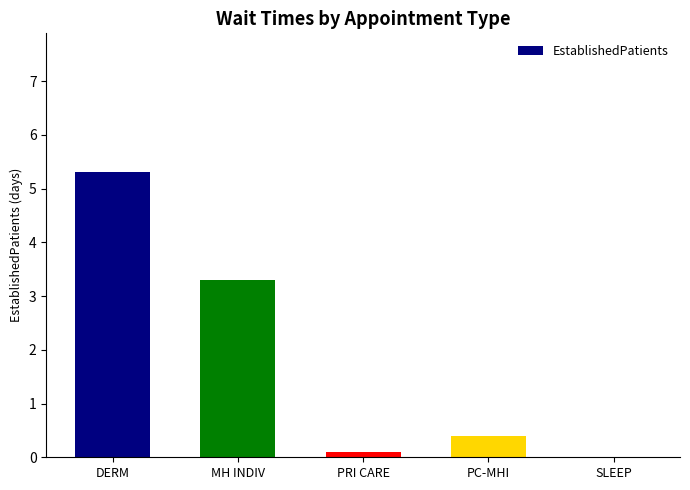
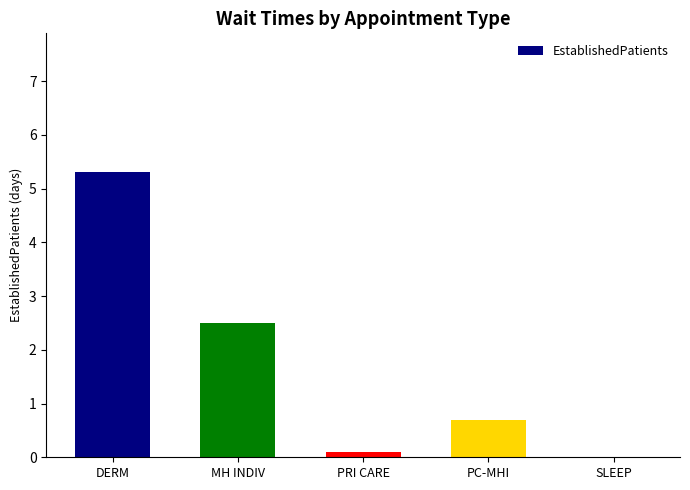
  {
    "DERM": 5.3,
-   "MH INDIV": 3.3,
+   "MH INDIV": 2.5,
    "PRI CARE": 0.1,
-   "PC-MHI": 0.4,
+   "PC-MHI": 0.7,
    "SLEEP": 0.0
  }
